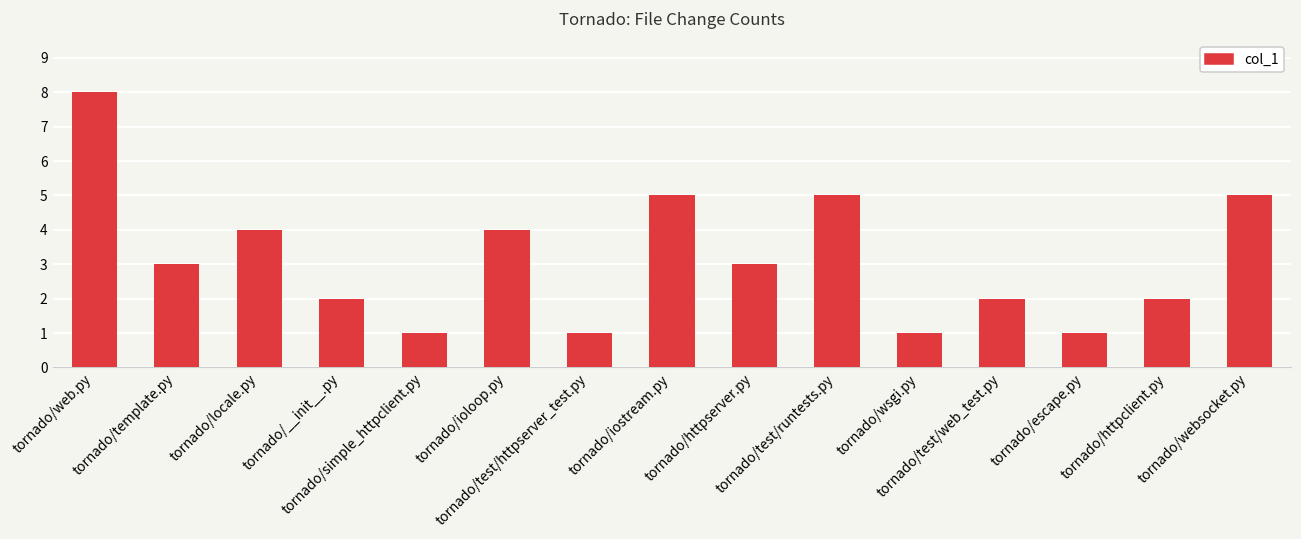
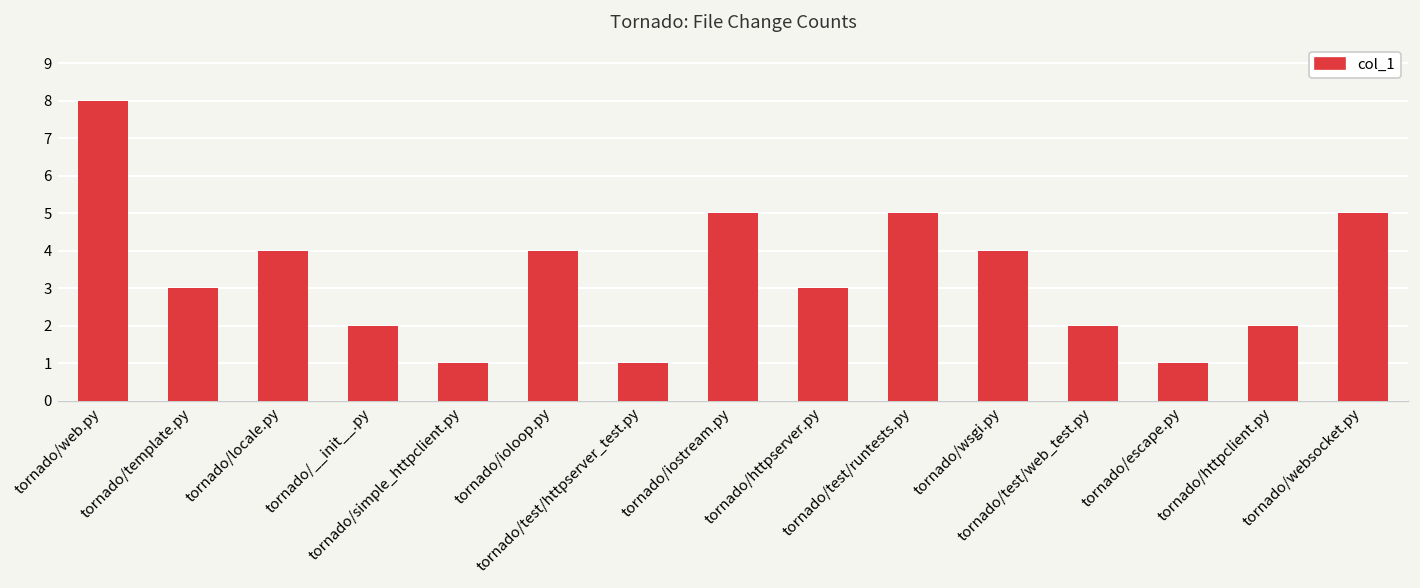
  {
    "tornado/web.py": 8,
    "tornado/template.py": 3,
    "tornado/locale.py": 4,
    "tornado/__init__.py": 2,
    "tornado/simple_httpclient.py": 1,
    "tornado/ioloop.py": 4,
    "tornado/test/httpserver_test.py": 1,
    "tornado/iostream.py": 5,
    "tornado/httpserver.py": 3,
    "tornado/test/runtests.py": 5,
-   "tornado/wsgi.py": 1,
+   "tornado/wsgi.py": 4,
    "tornado/test/web_test.py": 2,
    "tornado/escape.py": 1,
    "tornado/httpclient.py": 2,
    "tornado/websocket.py": 5
  }
